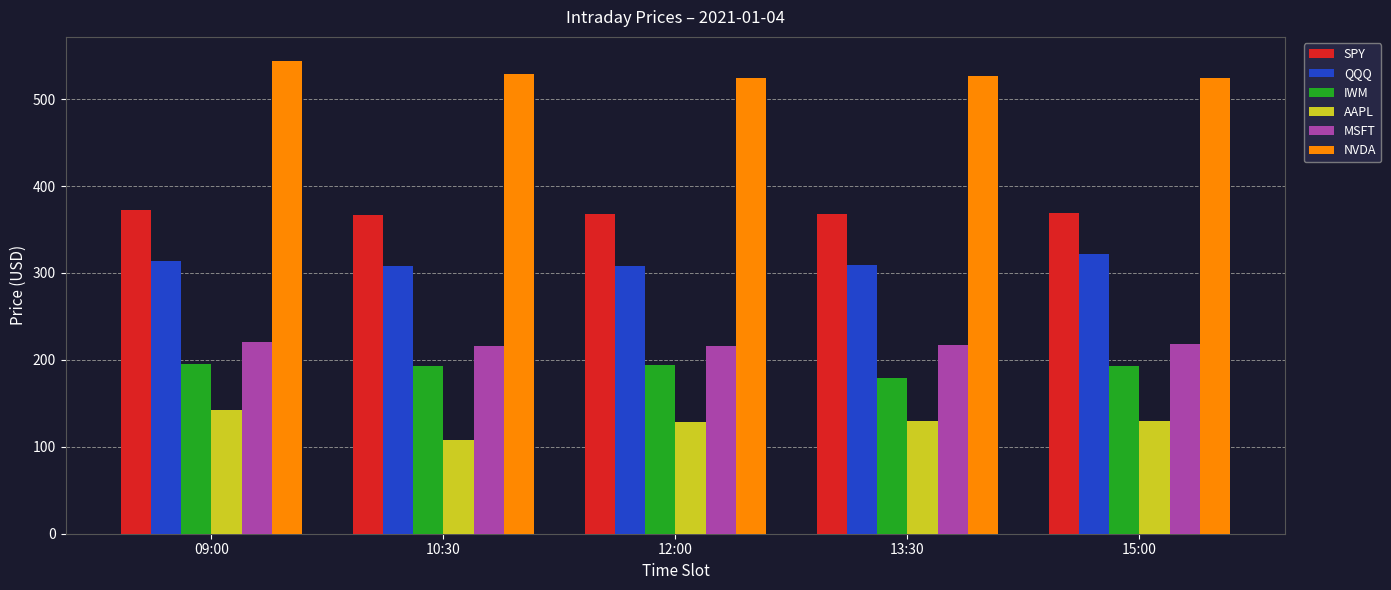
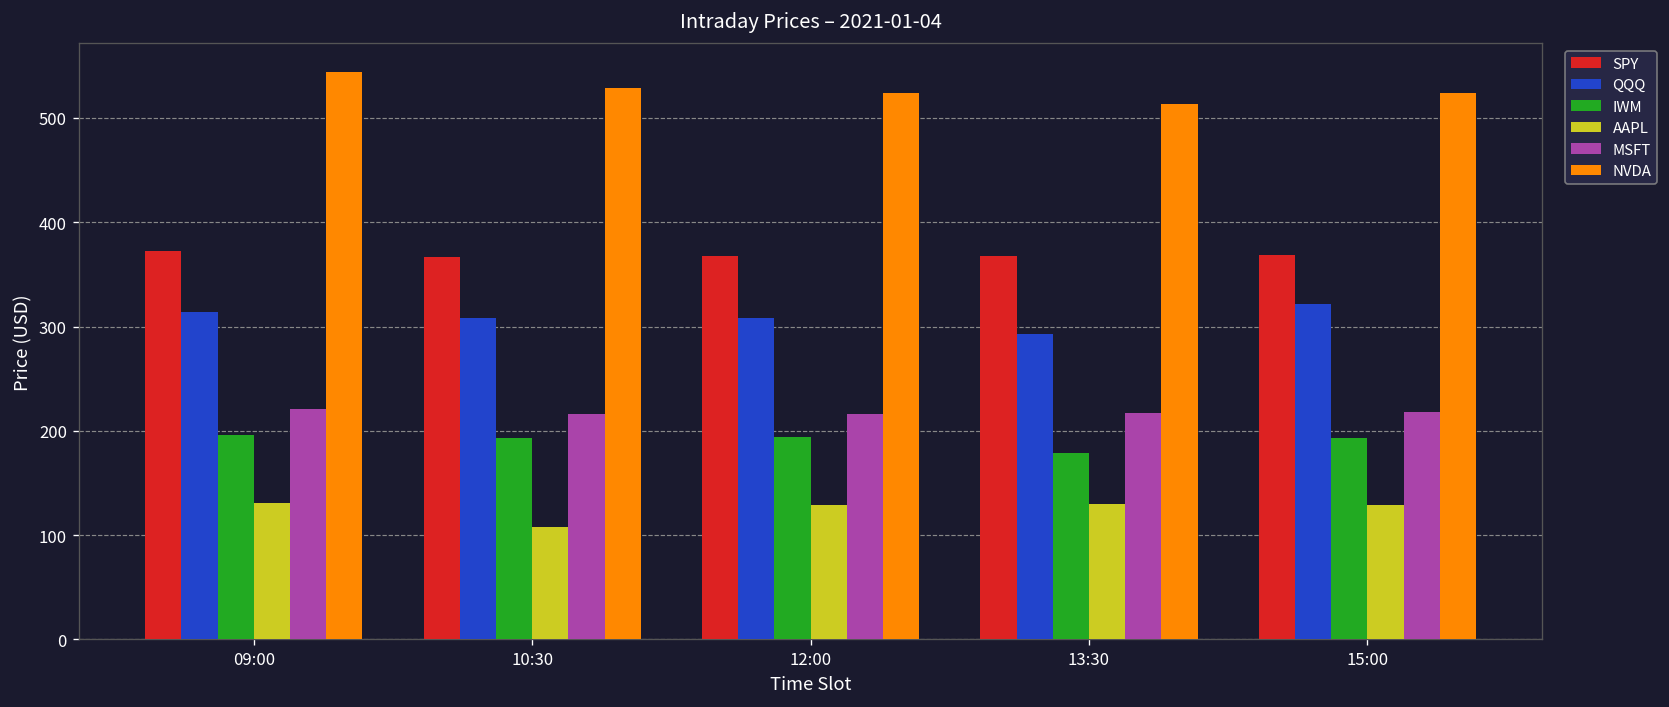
  {
    "SPY": {
      "09:00": 370,
      "10:30": 370,
      "12:00": 370,
      "13:30": 370,
      "15:00": 370
    },
    "QQQ": {
      "09:00": 310,
      "10:30": 310,
      "12:00": 310,
-     "13:30": 310,
+     "13:30": 290,
      "15:00": 320
    },
    "IWM": {
      "09:00": 200,
      "10:30": 190,
      "12:00": 190,
      "13:30": 180,
      "15:00": 190
    },
    "AAPL": {
-     "09:00": 140,
+     "09:00": 130,
      "10:30": 110,
      "12:00": 130,
      "13:30": 130,
      "15:00": 130
    },
    "MSFT": {
      "09:00": 220,
      "10:30": 220,
      "12:00": 220,
      "13:30": 220,
      "15:00": 220
    },
    "NVDA": {
      "09:00": 540,
      "10:30": 530,
      "12:00": 520,
-     "13:30": 530,
+     "13:30": 510,
      "15:00": 520
    }
  }
